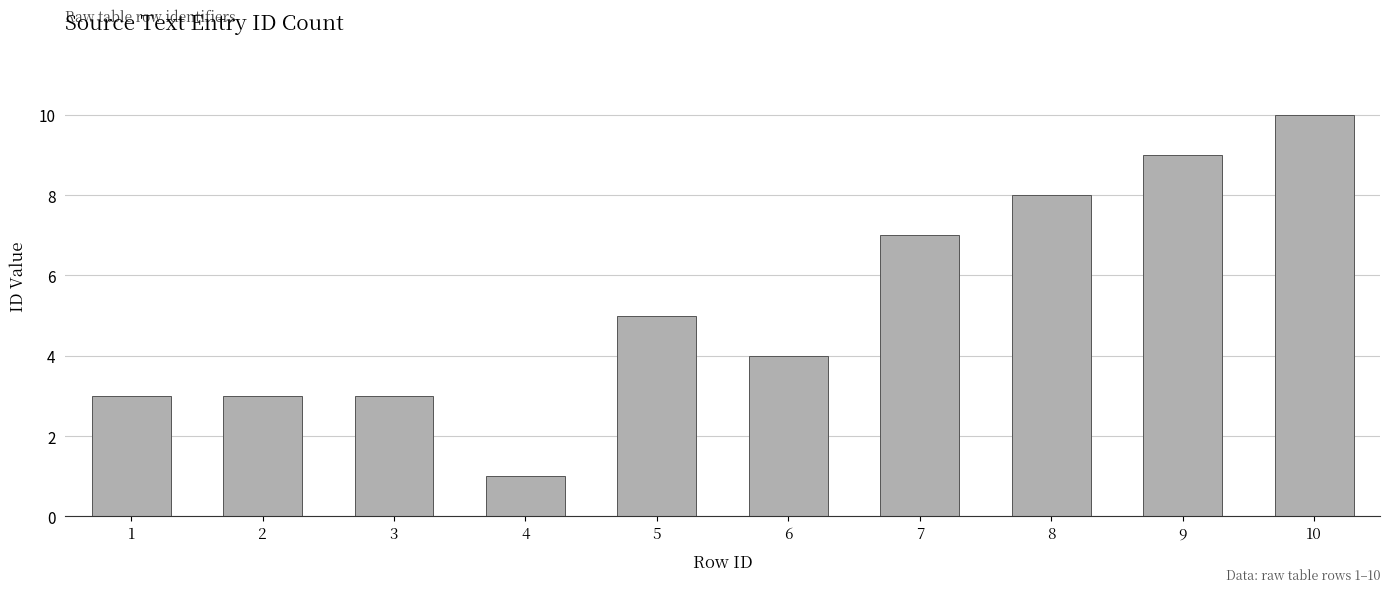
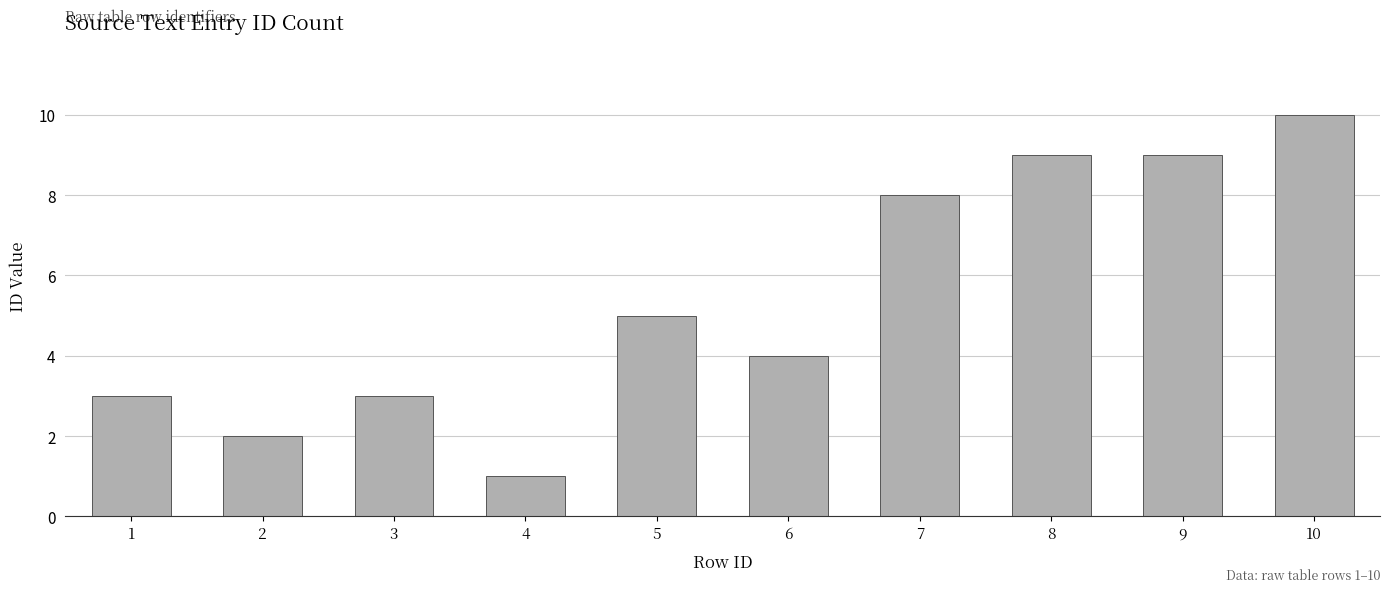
  {
    "1": 3,
-   "2": 3,
+   "2": 2,
    "3": 3,
    "4": 1,
    "5": 5,
    "6": 4,
-   "7": 7,
-   "8": 8,
+   "7": 8,
+   "8": 9,
    "9": 9,
    "10": 10
  }
